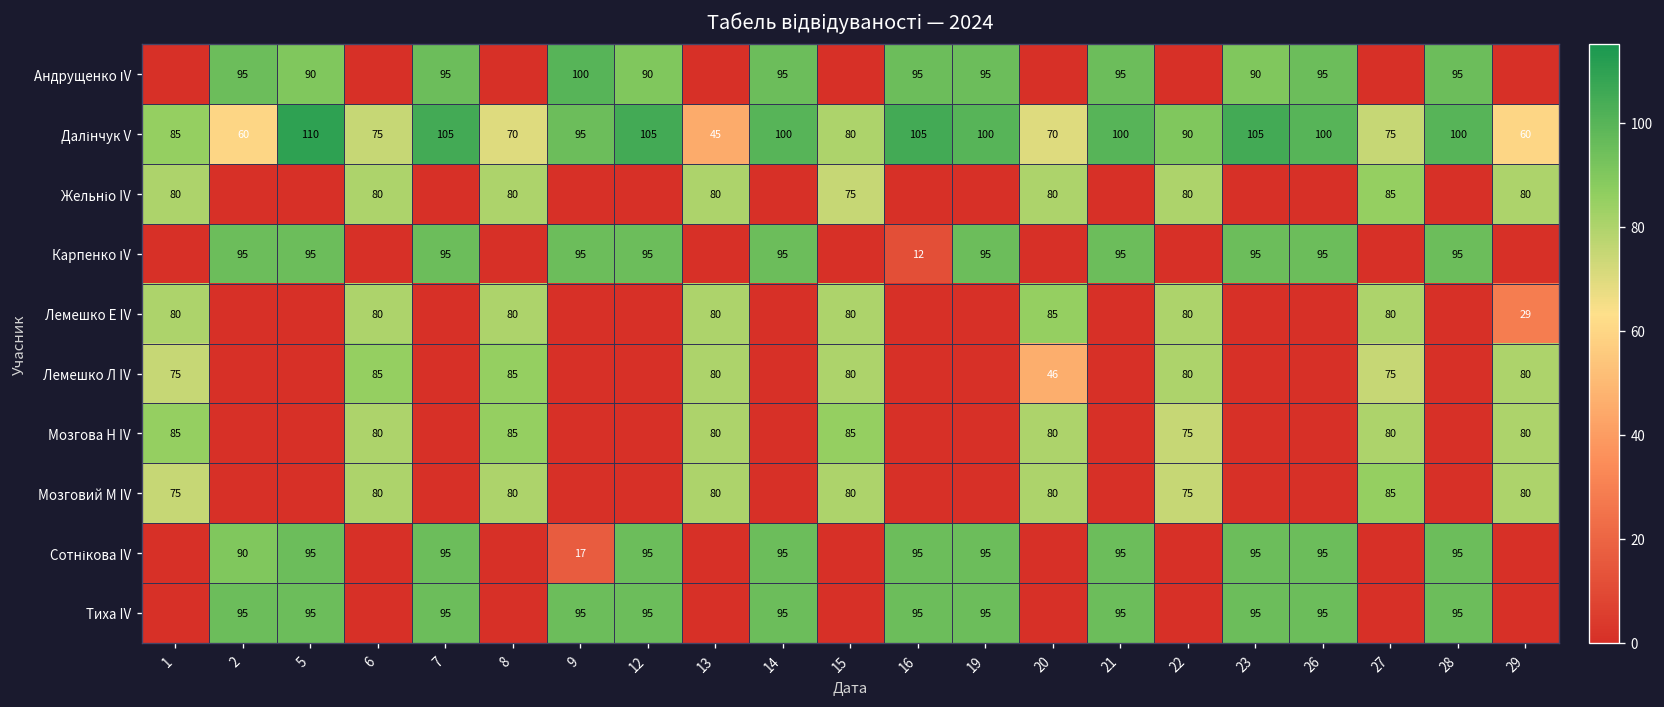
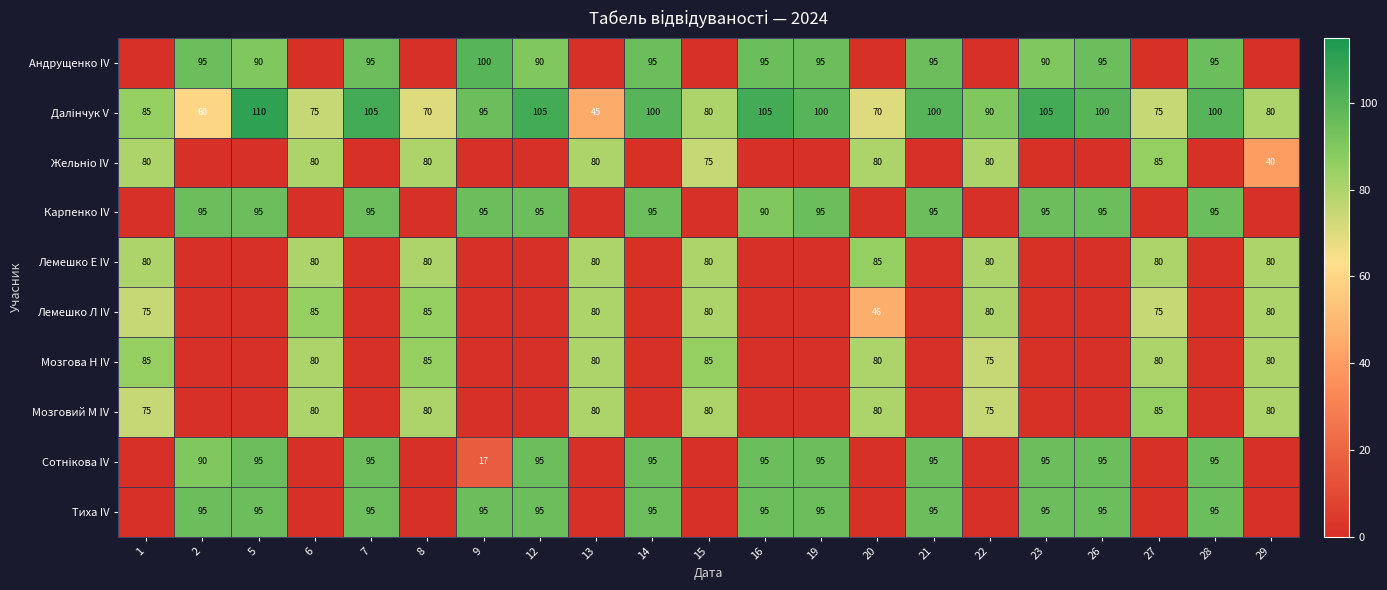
  {
    "Андрущенко ІV": {
      "2": 95,
      "5": 90,
      "7": 95,
      "9": 100,
      "12": 90,
      "14": 95,
      "16": 95,
      "19": 95,
      "21": 95,
      "23": 90,
      "26": 95,
      "28": 95
    },
    "Далінчук V": {
      "1": 85,
      "2": 60,
      "5": 110,
      "6": 75,
      "7": 105,
      "8": 70,
      "9": 95,
      "12": 105,
      "13": 45,
      "14": 100,
      "15": 80,
      "16": 105,
      "19": 100,
      "20": 70,
      "21": 100,
      "22": 90,
      "23": 105,
      "26": 100,
      "27": 75,
      "28": 100,
-     "29": 60
+     "29": 80
    },
    "Жельніо IV": {
      "1": 80,
      "6": 80,
      "8": 80,
      "13": 80,
      "15": 75,
      "20": 80,
      "22": 80,
      "27": 85,
-     "29": 80
+     "29": 40
    },
    "Карпенко ІV": {
      "2": 95,
      "5": 95,
      "7": 95,
      "9": 95,
      "12": 95,
      "14": 95,
-     "16": 12,
+     "16": 90,
      "19": 95,
      "21": 95,
      "23": 95,
      "26": 95,
      "28": 95
    },
    "Лемешко Е IV": {
      "1": 80,
      "6": 80,
      "8": 80,
      "13": 80,
      "15": 80,
      "20": 85,
      "22": 80,
      "27": 80,
-     "29": 29
+     "29": 80
    },
    "Лемешко Л IV": {
      "1": 75,
      "6": 85,
      "8": 85,
      "13": 80,
      "15": 80,
      "20": 46,
      "22": 80,
      "27": 75,
      "29": 80
    },
    "Мозгова Н IV": {
      "1": 85,
      "6": 80,
      "8": 85,
      "13": 80,
      "15": 85,
      "20": 80,
      "22": 75,
      "27": 80,
      "29": 80
    },
    "Мозговий М IV": {
      "1": 75,
      "6": 80,
      "8": 80,
      "13": 80,
      "15": 80,
      "20": 80,
      "22": 75,
      "27": 85,
      "29": 80
    },
    "Сотнікова IV": {
      "2": 90,
      "5": 95,
      "7": 95,
      "9": 17,
      "12": 95,
      "14": 95,
      "16": 95,
      "19": 95,
      "21": 95,
      "23": 95,
      "26": 95,
      "28": 95
    },
    "Тиха IV": {
      "2": 95,
      "5": 95,
      "7": 95,
      "9": 95,
      "12": 95,
      "14": 95,
      "16": 95,
      "19": 95,
      "21": 95,
      "23": 95,
      "26": 95,
      "28": 95
    }
  }
